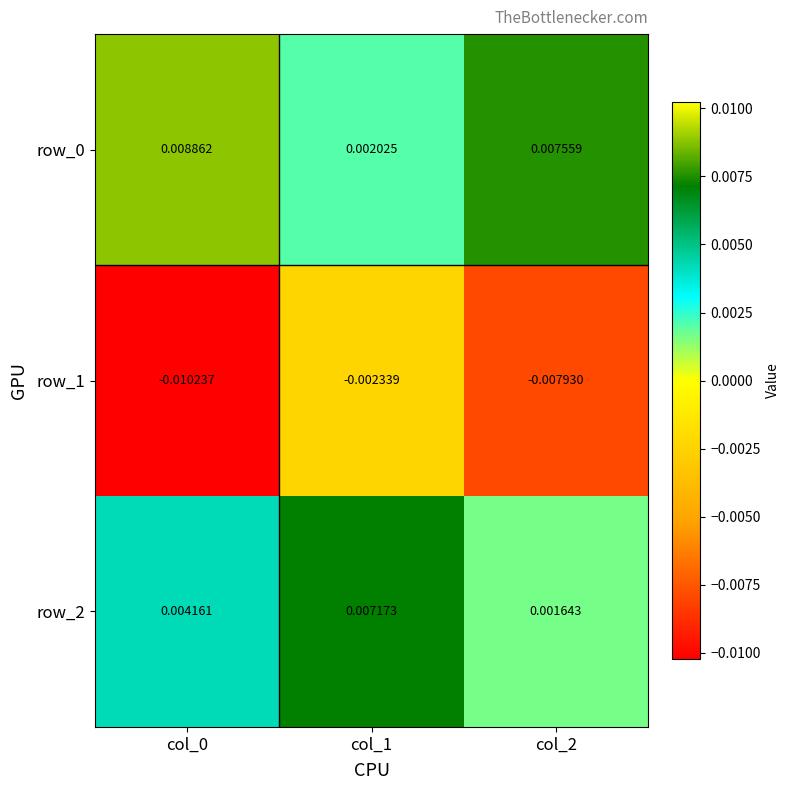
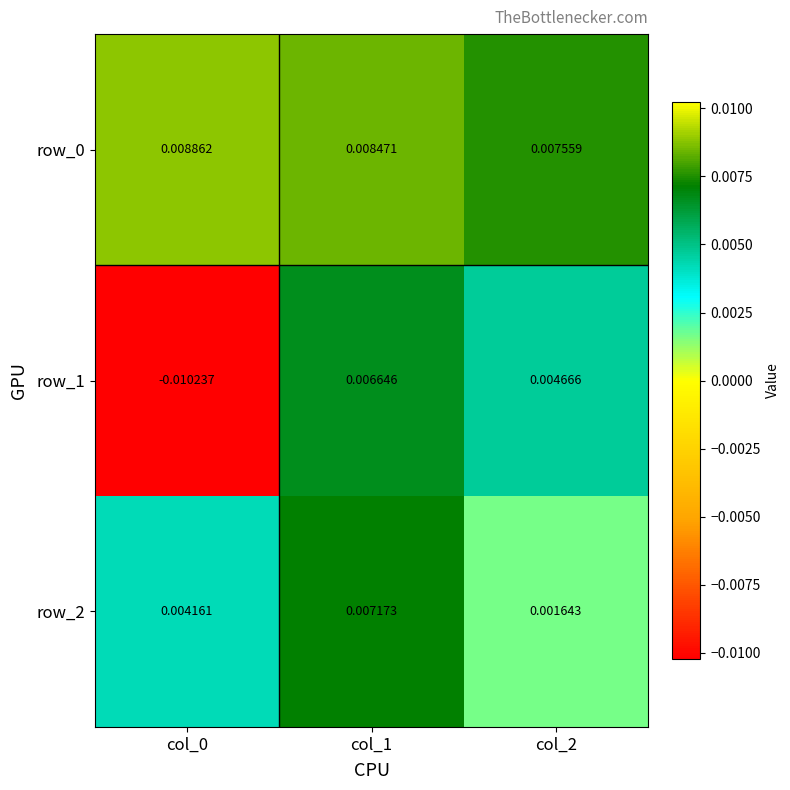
  {
    "row_0": {
      "col_0": 0.008862,
-     "col_1": 0.002025,
+     "col_1": 0.008471,
      "col_2": 0.007559
    },
    "row_1": {
      "col_0": -0.010237,
-     "col_1": -0.002339,
-     "col_2": -0.007930
+     "col_1": 0.006646,
+     "col_2": 0.004666
    },
    "row_2": {
      "col_0": 0.004161,
      "col_1": 0.007173,
      "col_2": 0.001643
    }
  }
